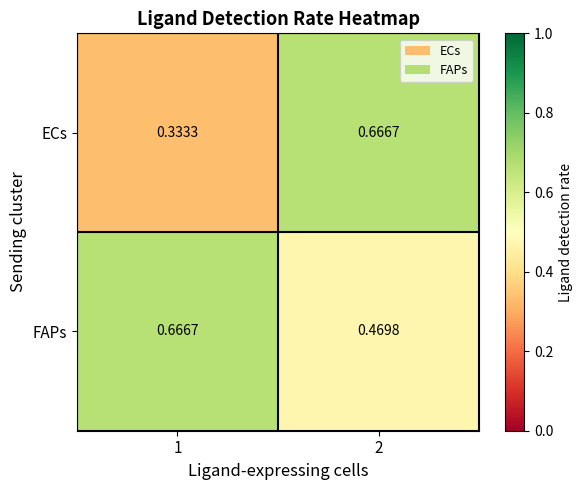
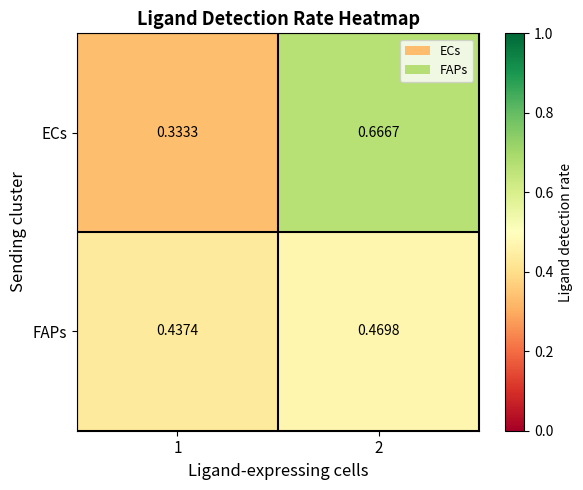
  {
    "ECs": {
      "1": 0.3333,
      "2": 0.6667
    },
    "FAPs": {
-     "1": 0.6667,
+     "1": 0.4374,
      "2": 0.4698
    }
  }
